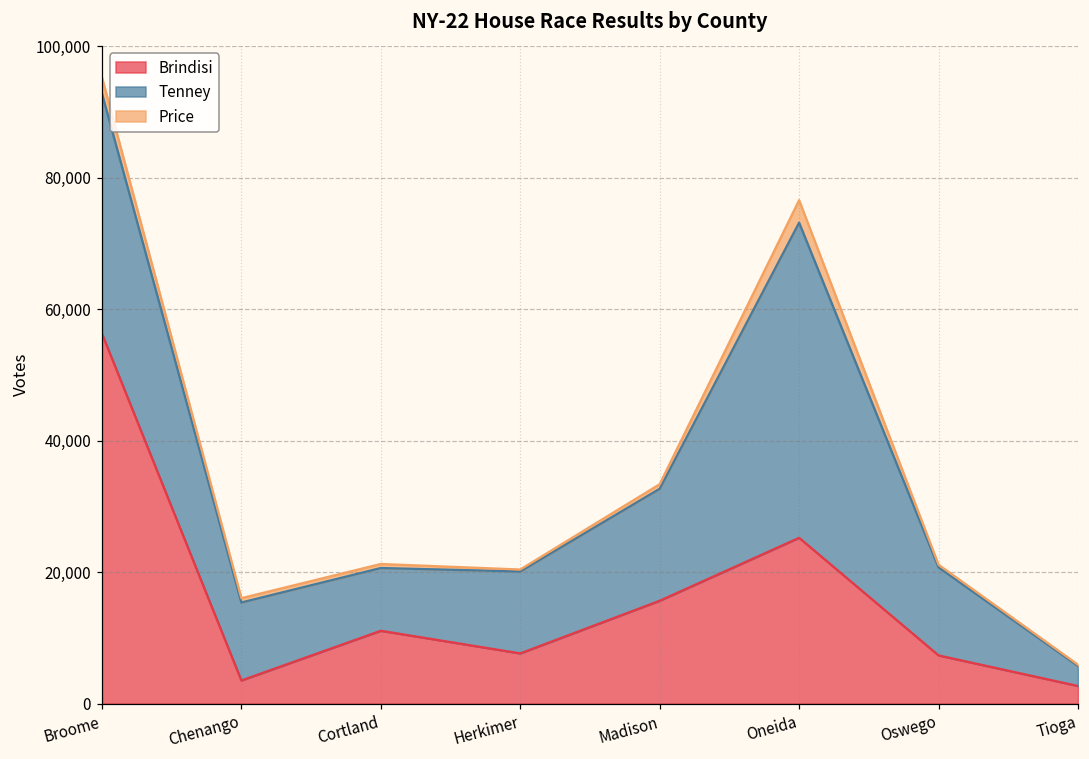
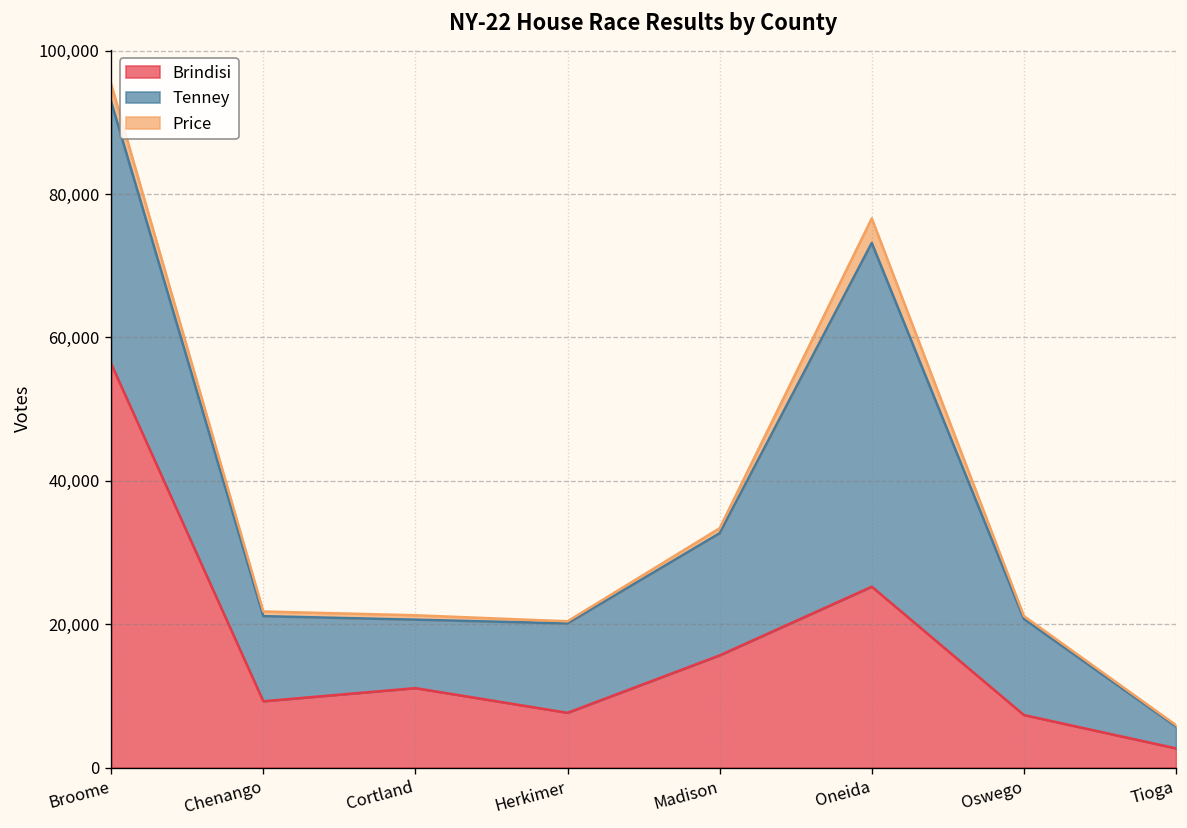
  {
    "Brindisi": {
      "Broome": "56,000",
-     "Chenango": "4,000",
+     "Chenango": "9,000",
      "Cortland": "11,000",
      "Herkimer": "8,000",
      "Madison": "16,000",
      "Oneida": "25,000",
      "Oswego": "7,000",
      "Tioga": "3,000"
    },
    "Tenney": {
      "Broome": "37,000",
      "Chenango": "12,000",
      "Cortland": "10,000",
      "Madison": "17,000",
      "Oneida": "48,000"
    },
    "Price": {
      "Broome": "2,000",
      "Chenango": "1,000",
      "Cortland": "1,000",
      "Madison": "1,000",
      "Oneida": "3,000"
    }
  }
